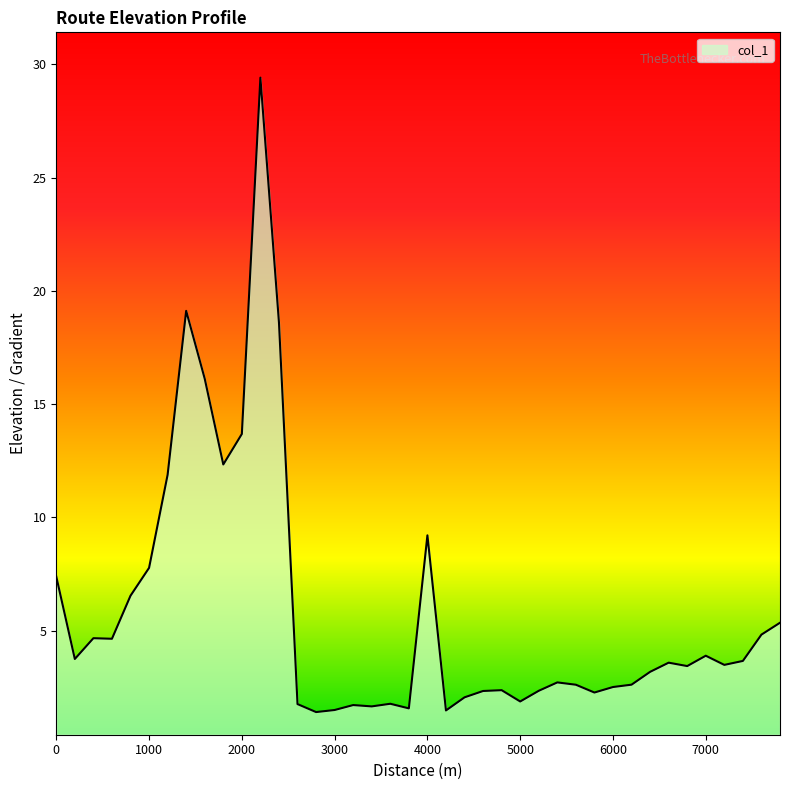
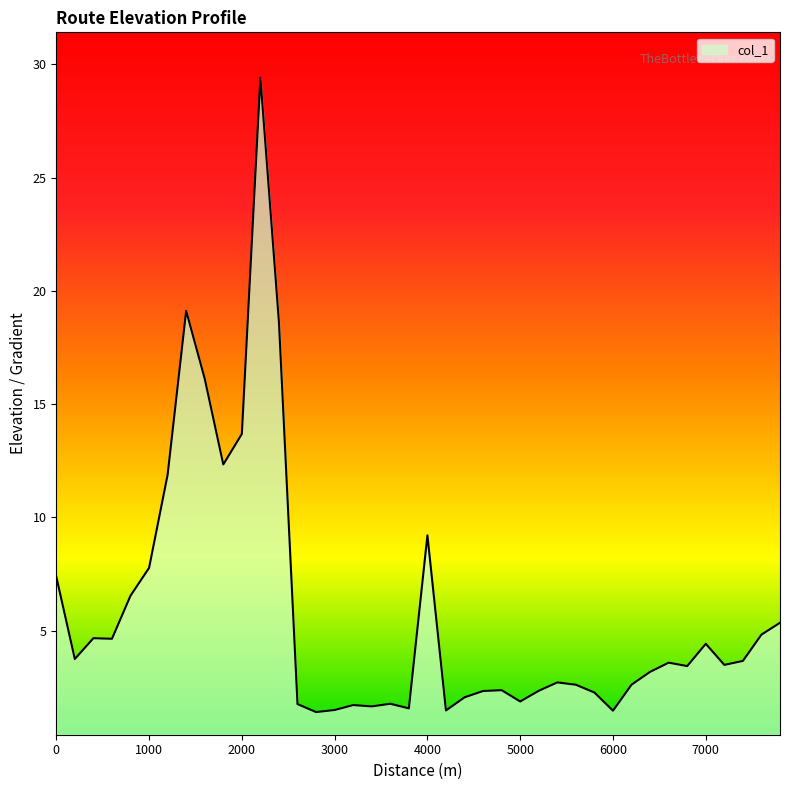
  {
    "0": 7.4,
    "1000": 7.8,
    "2000": 13.7,
    "3000": 1.5,
    "4000": 9.2,
    "5000": 1.9,
-   "6000": 2.5,
-   "7000": 3.9
+   "6000": 1.5,
+   "7000": 4.4
  }
